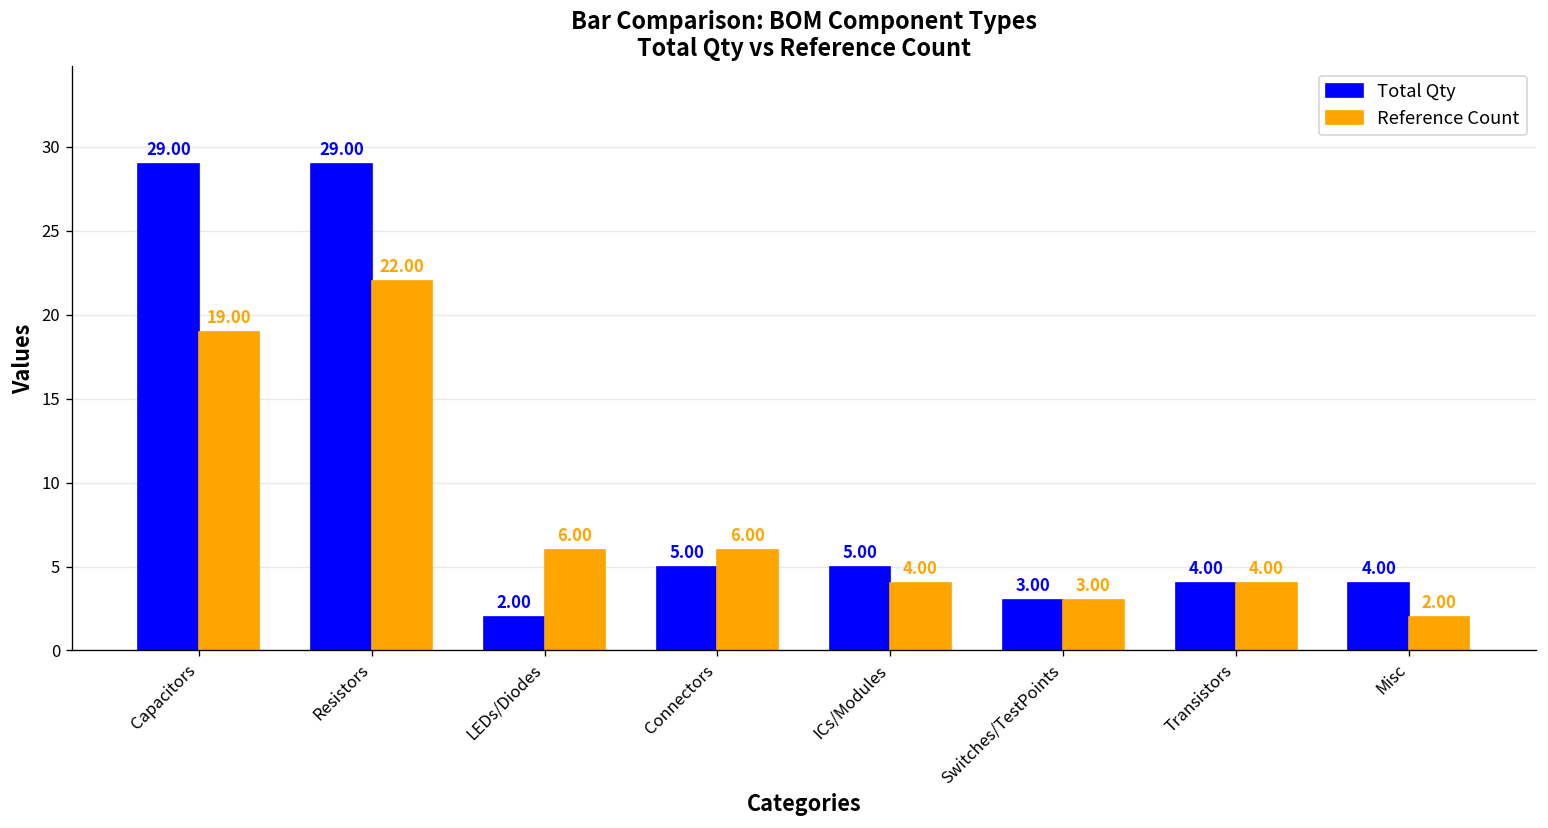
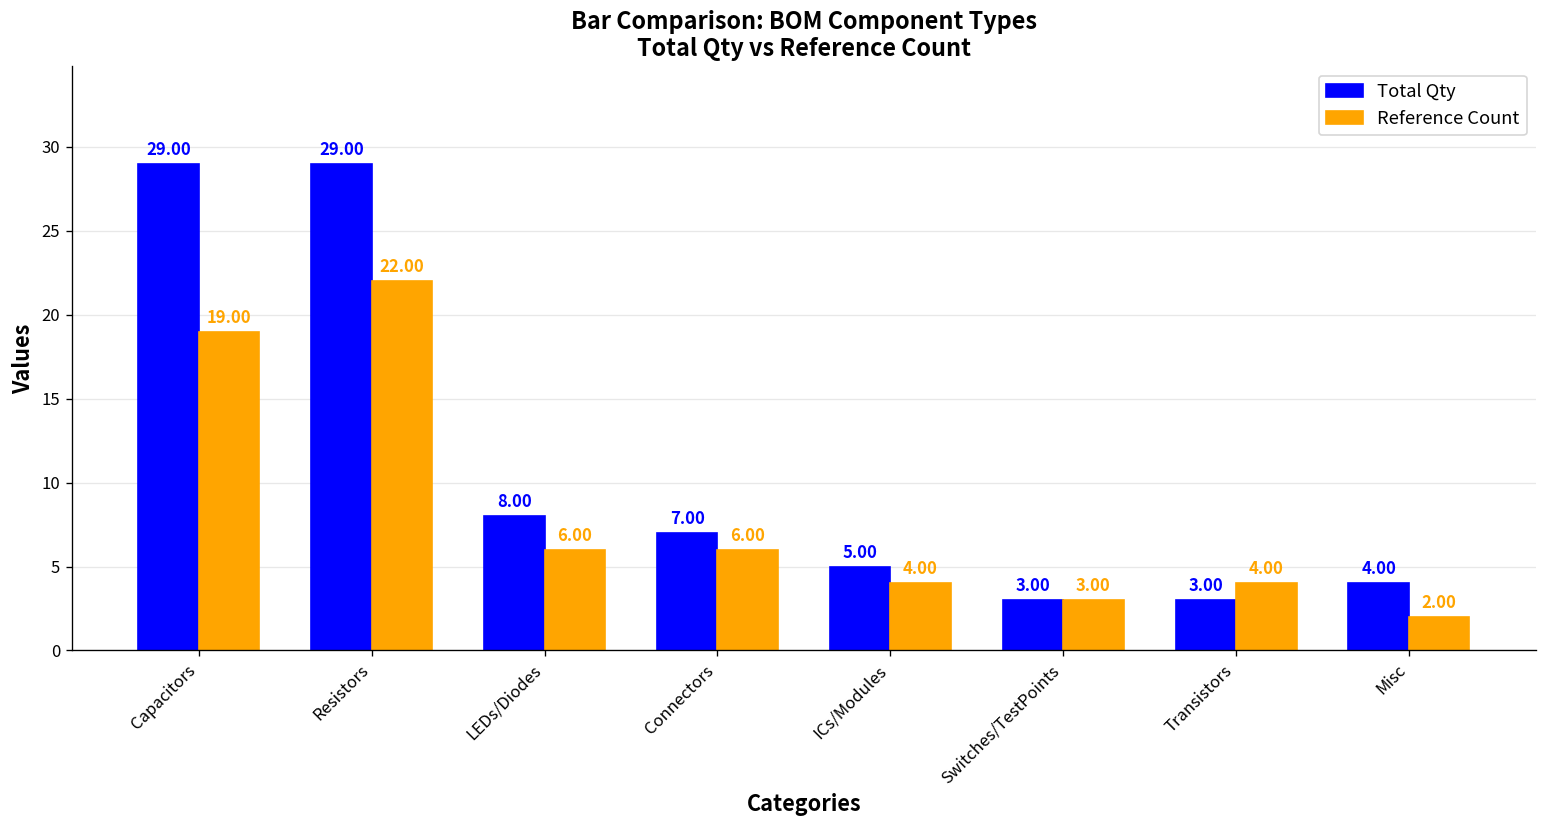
  {
    "Total Qty": {
      "Capacitors": 29.00,
      "Resistors": 29.00,
-     "LEDs/Diodes": 2.00,
-     "Connectors": 5.00,
+     "LEDs/Diodes": 8.00,
+     "Connectors": 7.00,
      "ICs/Modules": 5.00,
      "Switches/TestPoints": 3.00,
-     "Transistors": 4.00,
+     "Transistors": 3.00,
      "Misc": 4.00
    },
    "Reference Count": {
      "Capacitors": 19.00,
      "Resistors": 22.00,
      "LEDs/Diodes": 6.00,
      "Connectors": 6.00,
      "ICs/Modules": 4.00,
      "Switches/TestPoints": 3.00,
      "Transistors": 4.00,
      "Misc": 2.00
    }
  }
